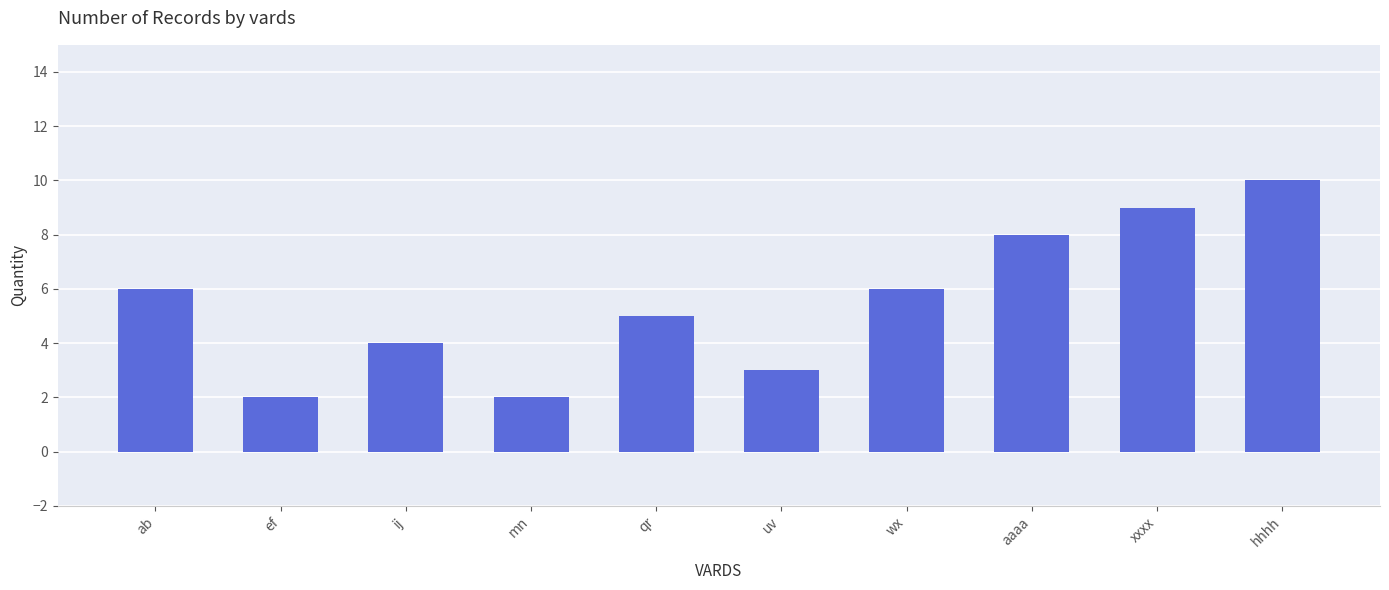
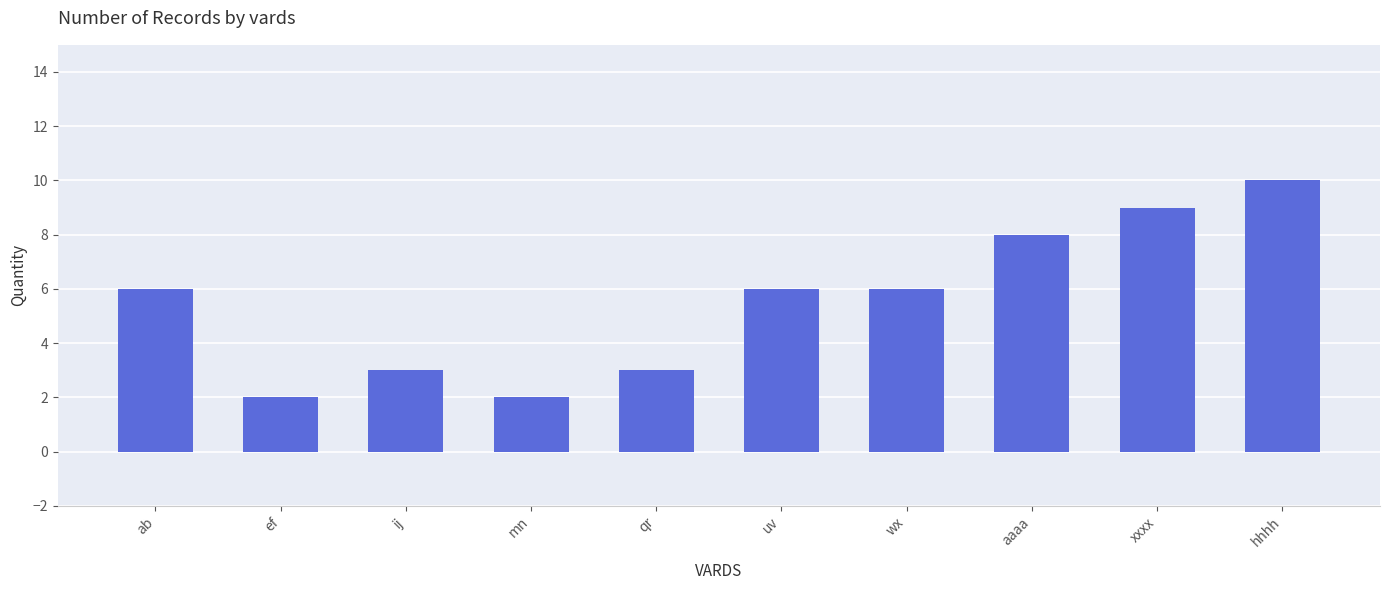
  {
    "ab": 6,
    "ef": 2,
-   "ij": 4,
+   "ij": 3,
    "mn": 2,
-   "qr": 5,
-   "uv": 3,
+   "qr": 3,
+   "uv": 6,
    "wx": 6,
    "aaaa": 8,
    "xxxx": 9,
    "hhhh": 10
  }
